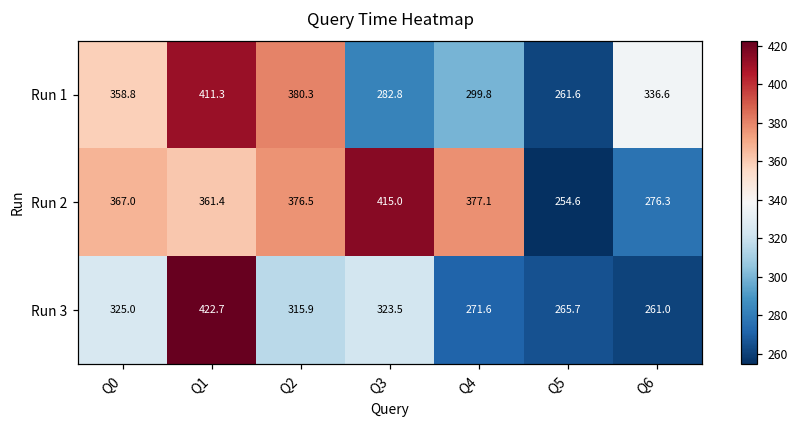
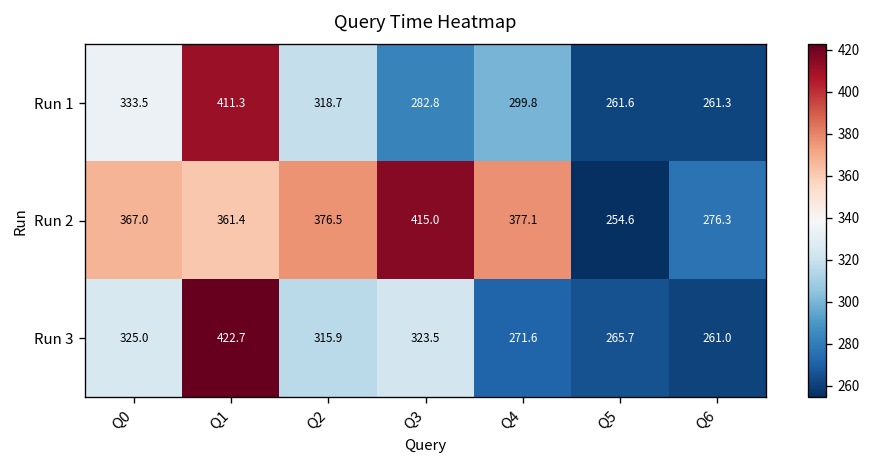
  {
    "Run 1": {
-     "Q0": 358.8,
+     "Q0": 333.5,
      "Q1": 411.3,
-     "Q2": 380.3,
+     "Q2": 318.7,
      "Q3": 282.8,
      "Q4": 299.8,
      "Q5": 261.6,
-     "Q6": 336.6
+     "Q6": 261.3
    },
    "Run 2": {
      "Q0": 367.0,
      "Q1": 361.4,
      "Q2": 376.5,
      "Q3": 415.0,
      "Q4": 377.1,
      "Q5": 254.6,
      "Q6": 276.3
    },
    "Run 3": {
      "Q0": 325.0,
      "Q1": 422.7,
      "Q2": 315.9,
      "Q3": 323.5,
      "Q4": 271.6,
      "Q5": 265.7,
      "Q6": 261.0
    }
  }
